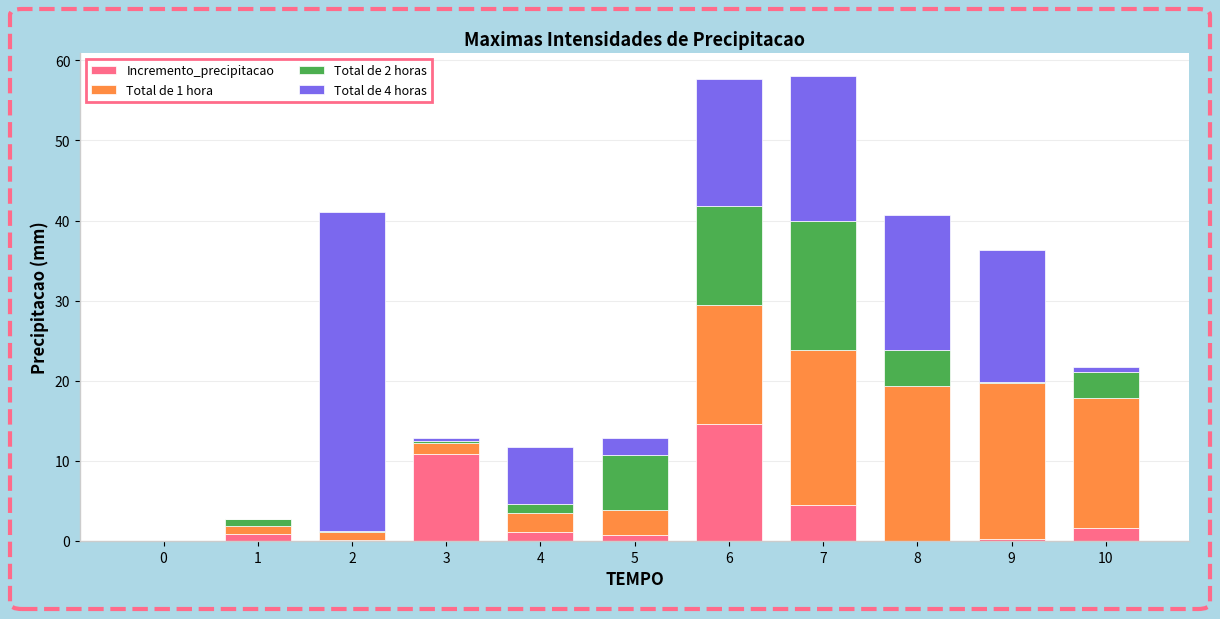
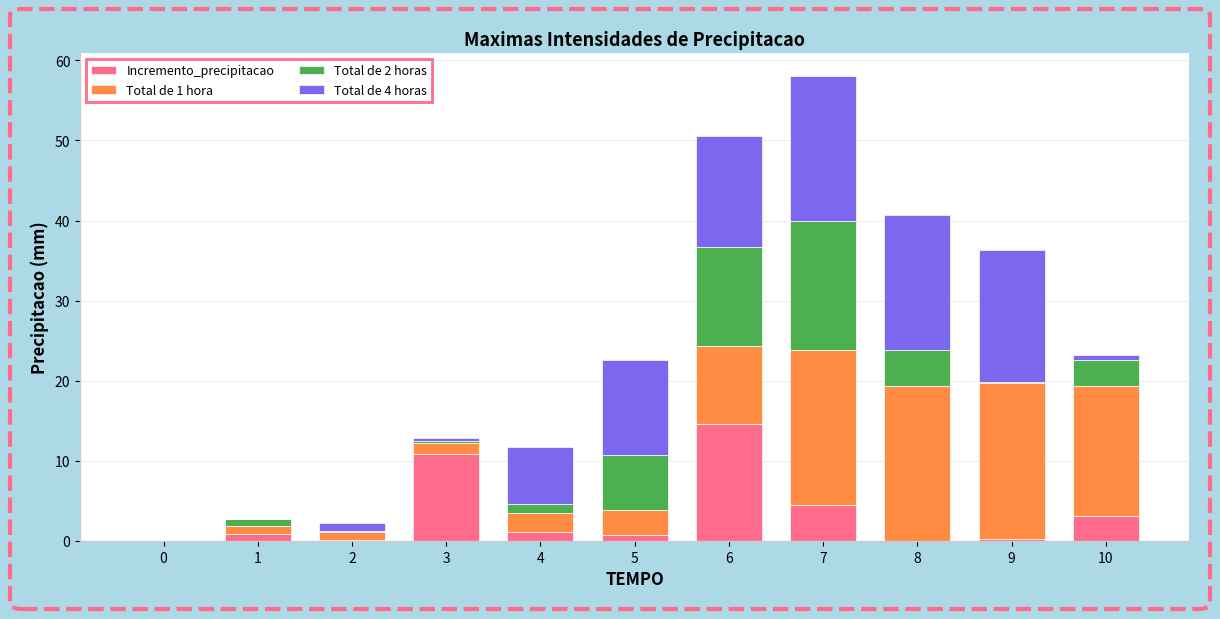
  {
    "Incremento_precipitacao": {
      "0": 0,
      "1": 1,
      "3": 11,
      "4": 1,
      "5": 1,
      "6": 15,
      "7": 5,
      "8": 0,
-     "10": 2
+     "10": 3
    },
    "Total de 1 hora": {
      "0": 0,
      "1": 1,
      "2": 1,
      "3": 1,
      "4": 2,
      "5": 3,
-     "6": 15,
+     "6": 10,
      "7": 19,
      "8": 19,
      "9": 20,
      "10": 16
    },
    "Total de 2 horas": {
      "0": 0,
      "1": 1,
      "4": 1,
      "5": 7,
      "6": 12,
      "7": 16,
      "8": 5,
      "10": 3
    },
    "Total de 4 horas": {
      "0": 0,
      "1": 0,
-     "2": 40,
+     "2": 1,
      "3": 0,
      "4": 7,
-     "5": 2,
-     "6": 16,
+     "5": 12,
+     "6": 14,
      "7": 18,
      "8": 17,
      "9": 16,
      "10": 1
    }
  }
